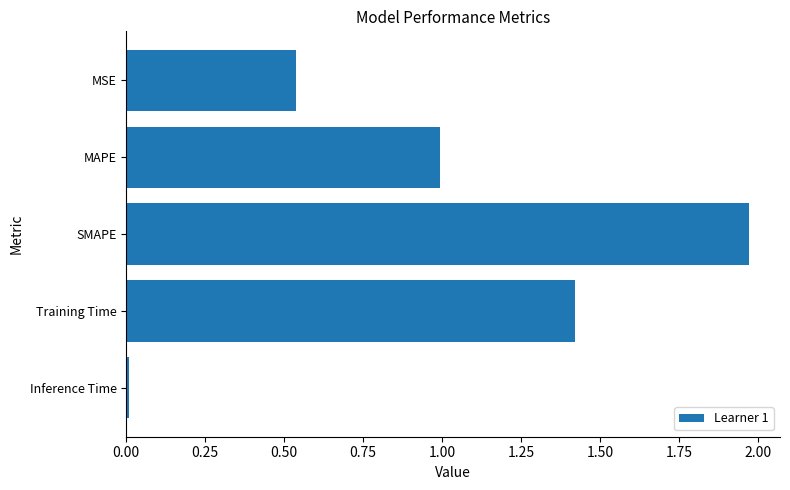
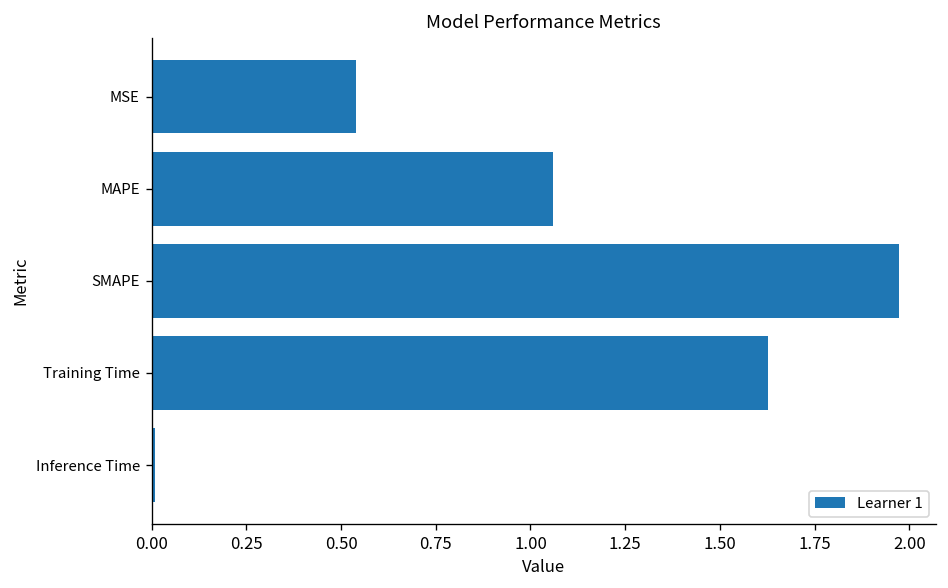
  {
    "MSE": 0.54,
-   "MAPE": 0.99,
+   "MAPE": 1.06,
    "SMAPE": 1.97,
-   "Training Time": 1.42,
+   "Training Time": 1.63,
    "Inference Time": 0.01
  }
